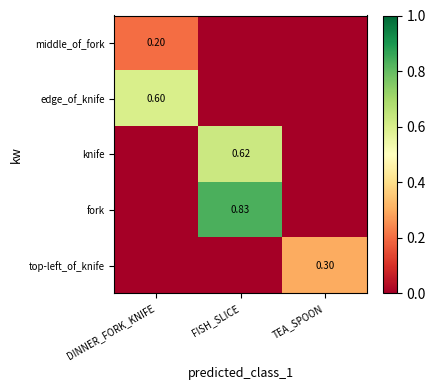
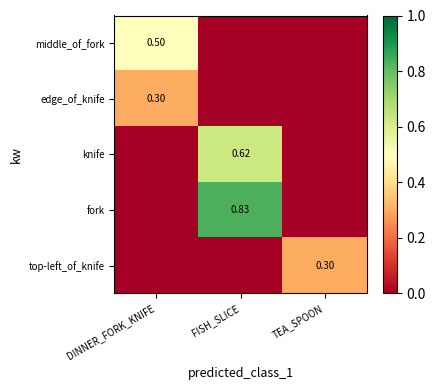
  {
    "middle_of_fork": {
-     "DINNER_FORK_KNIFE": 0.20
+     "DINNER_FORK_KNIFE": 0.50
    },
    "edge_of_knife": {
-     "DINNER_FORK_KNIFE": 0.60
+     "DINNER_FORK_KNIFE": 0.30
    },
    "knife": {
      "FISH_SLICE": 0.62
    },
    "fork": {
      "FISH_SLICE": 0.83
    },
    "top-left_of_knife": {
      "TEA_SPOON": 0.30
    }
  }
